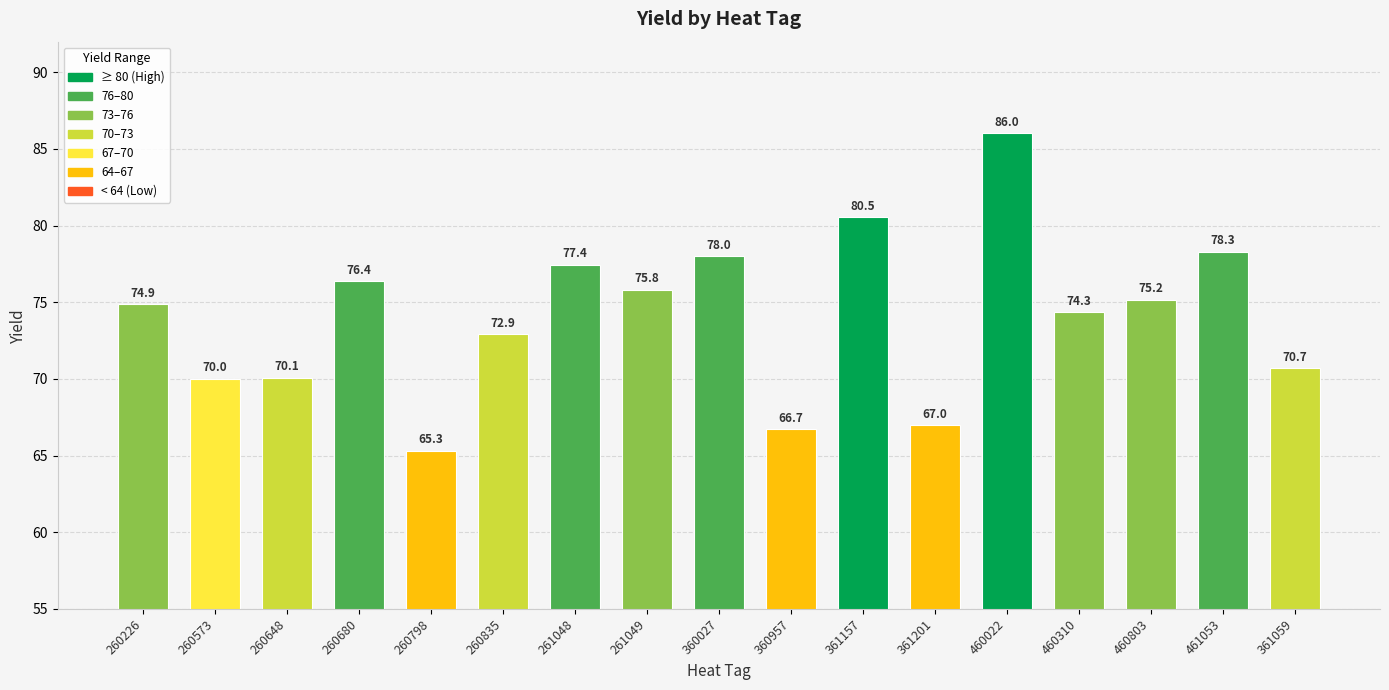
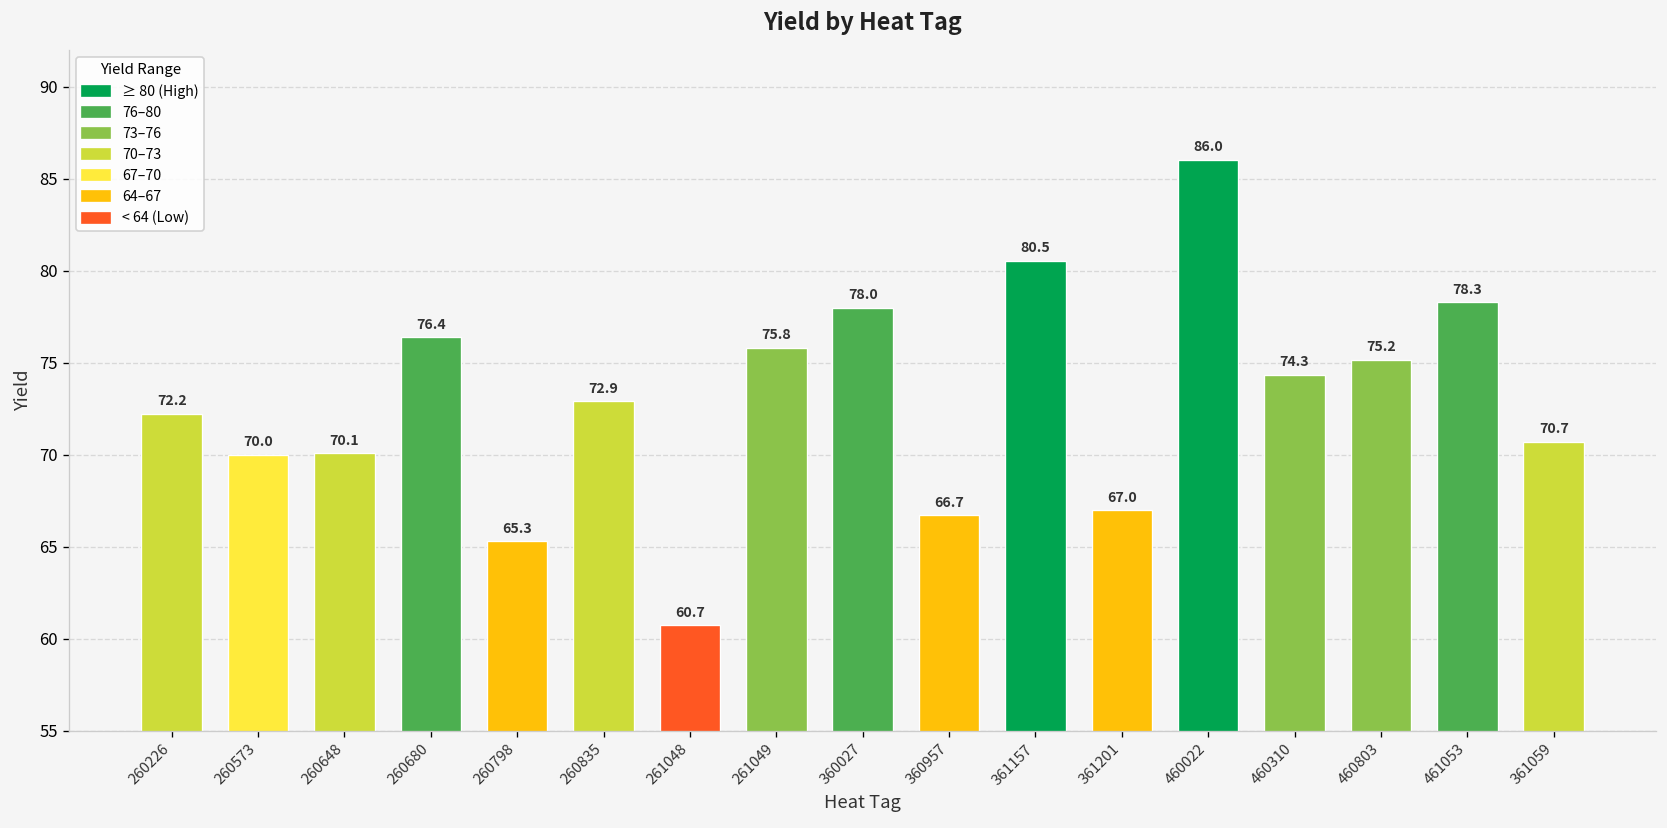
  {
-   "260226": 74.9,
+   "260226": 72.2,
    "260573": 70.0,
    "260648": 70.1,
    "260680": 76.4,
    "260798": 65.3,
    "260835": 72.9,
-   "261048": 77.4,
+   "261048": 60.7,
    "261049": 75.8,
    "360027": 78.0,
    "360957": 66.7,
    "361157": 80.5,
    "361201": 67.0,
    "460022": 86.0,
    "460310": 74.3,
    "460803": 75.2,
    "461053": 78.3,
    "361059": 70.7
  }
